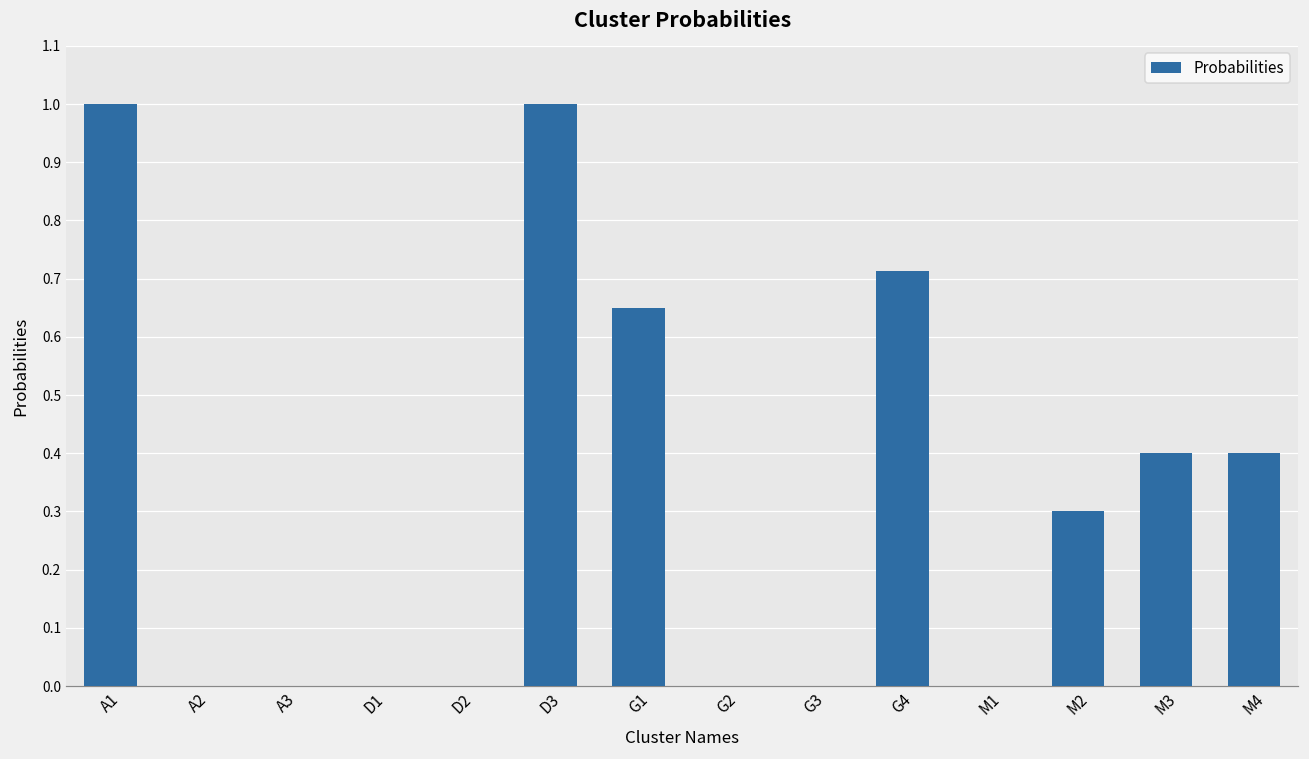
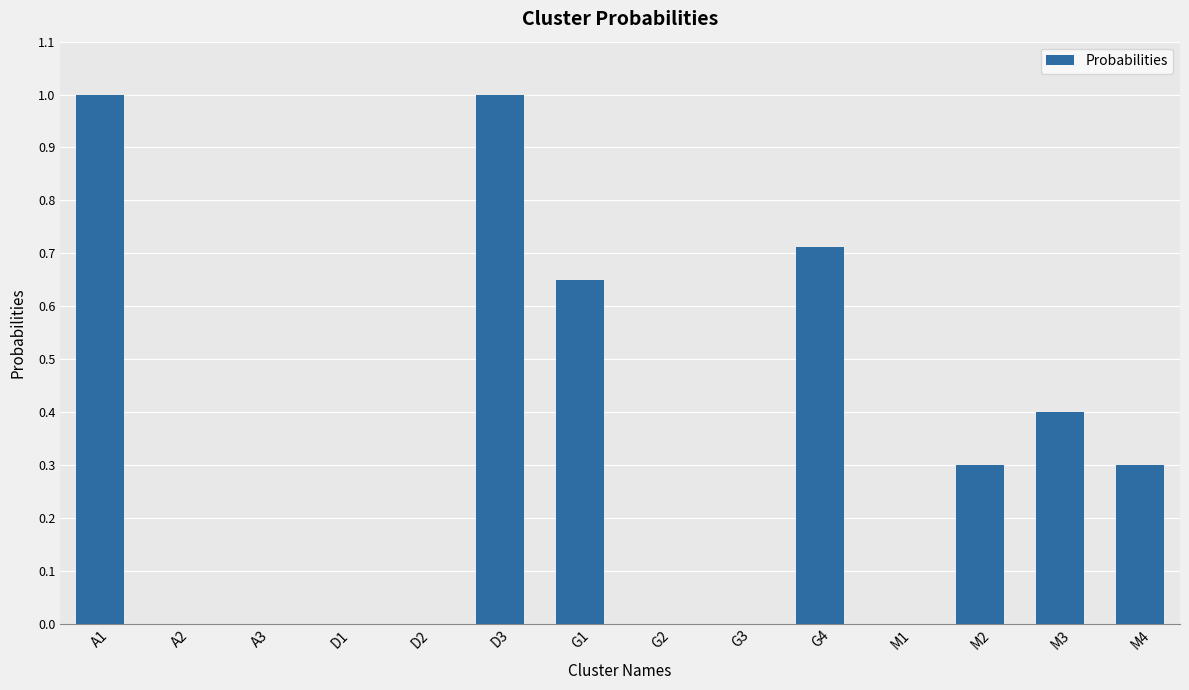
  {
    "A1": 1.0,
    "A2": 0.0,
    "A3": 0.0,
    "D1": 0.0,
    "D2": 0.0,
    "D3": 1.0,
    "G1": 0.65,
    "G2": 0.0,
    "G3": 0.0,
    "G4": 0.71,
    "M1": 0.0,
    "M2": 0.3,
    "M3": 0.4,
-   "M4": 0.4
+   "M4": 0.3
  }
